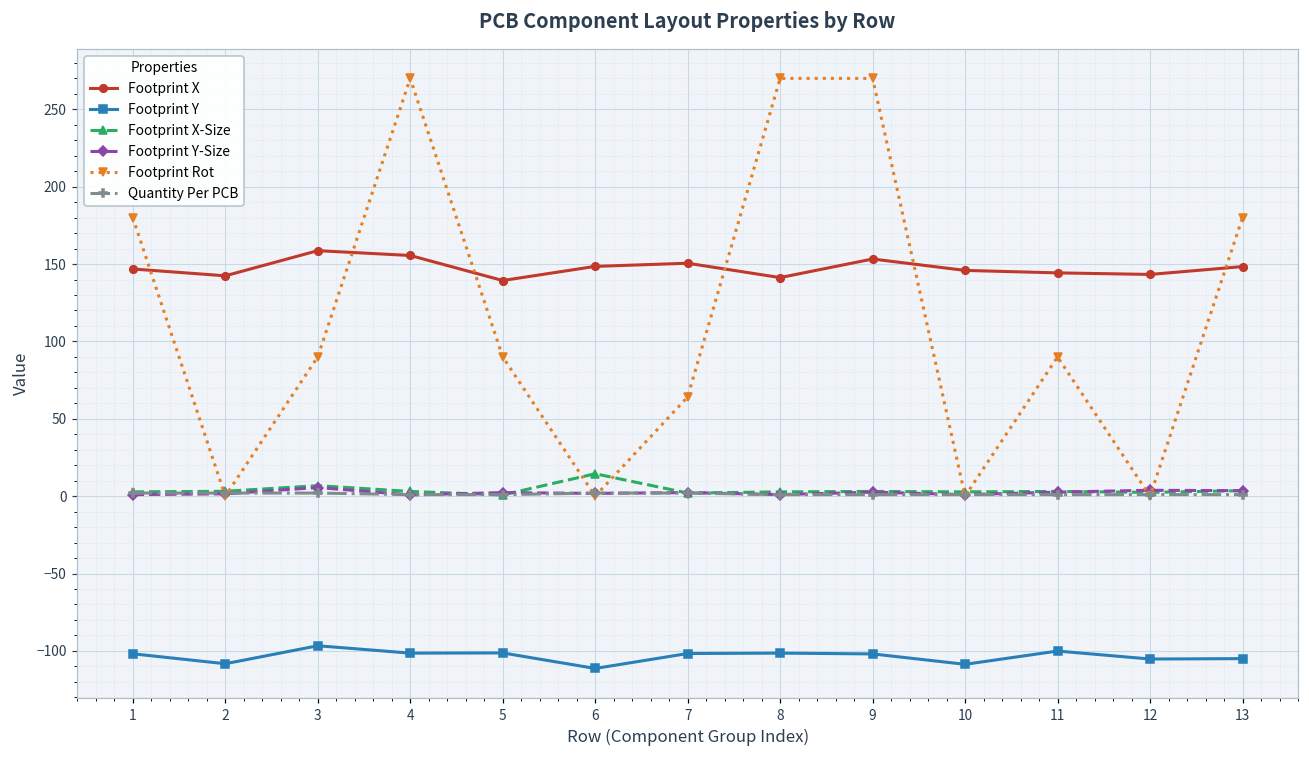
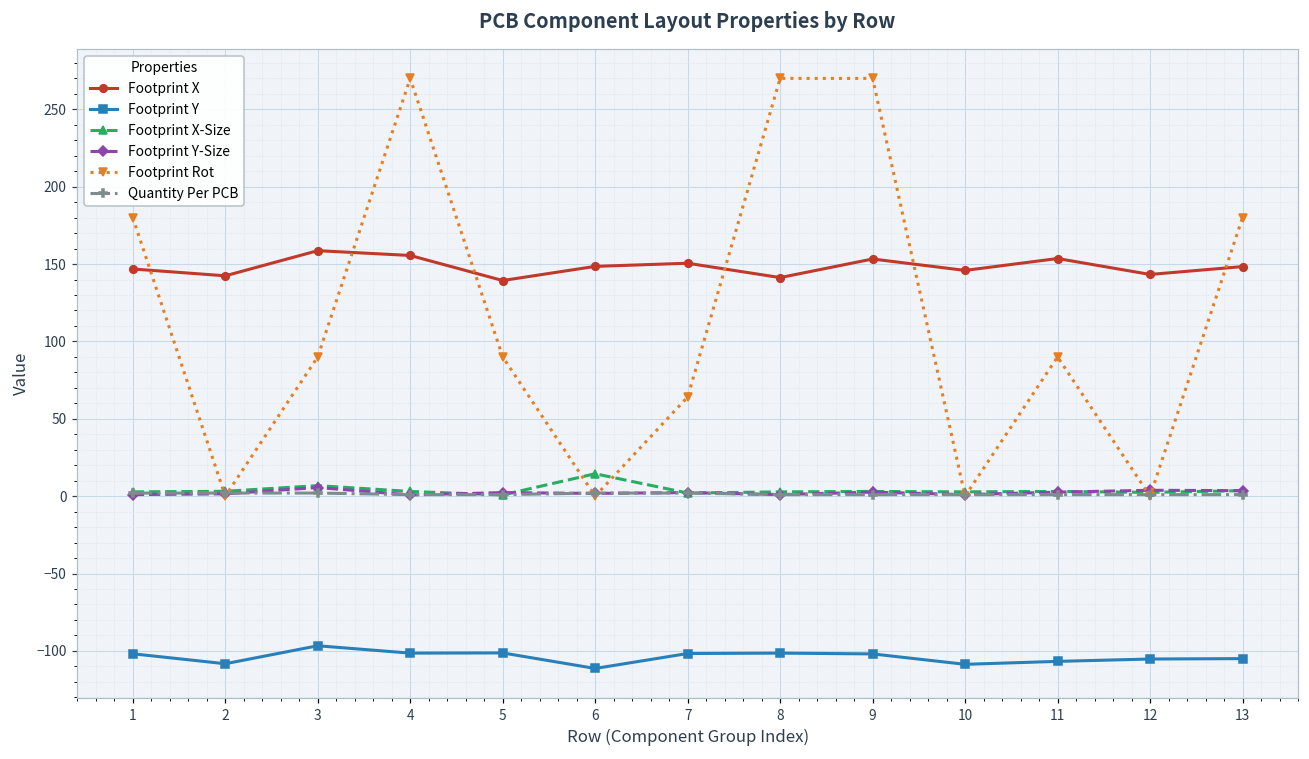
  {
    "Footprint X": {
      "1": 147,
      "2": 142,
      "3": 159,
      "4": 156,
      "5": 139,
      "6": 149,
      "7": 151,
      "8": 141,
      "9": 153,
      "10": 146,
-     "11": 144,
+     "11": 154,
      "12": 143,
      "13": 148
    },
    "Footprint Y": {
      "1": -102,
      "2": -108,
      "3": -97,
      "4": -101,
      "5": -101,
      "6": -111,
      "7": -102,
      "8": -101,
      "9": -102,
      "10": -109,
-     "11": -100,
+     "11": -107,
      "12": -105,
      "13": -105
    },
    "Footprint X-Size": {
      "4": 3,
      "6": 14
    },
    "Footprint Rot": {
      "1": 180,
      "3": 90,
      "4": 270,
      "5": 90,
      "7": 64,
      "8": 270,
      "9": 270,
      "11": 90,
      "13": 180
    },
    "Quantity Per PCB": {
      "3": 2,
      "13": 1
    }
  }
